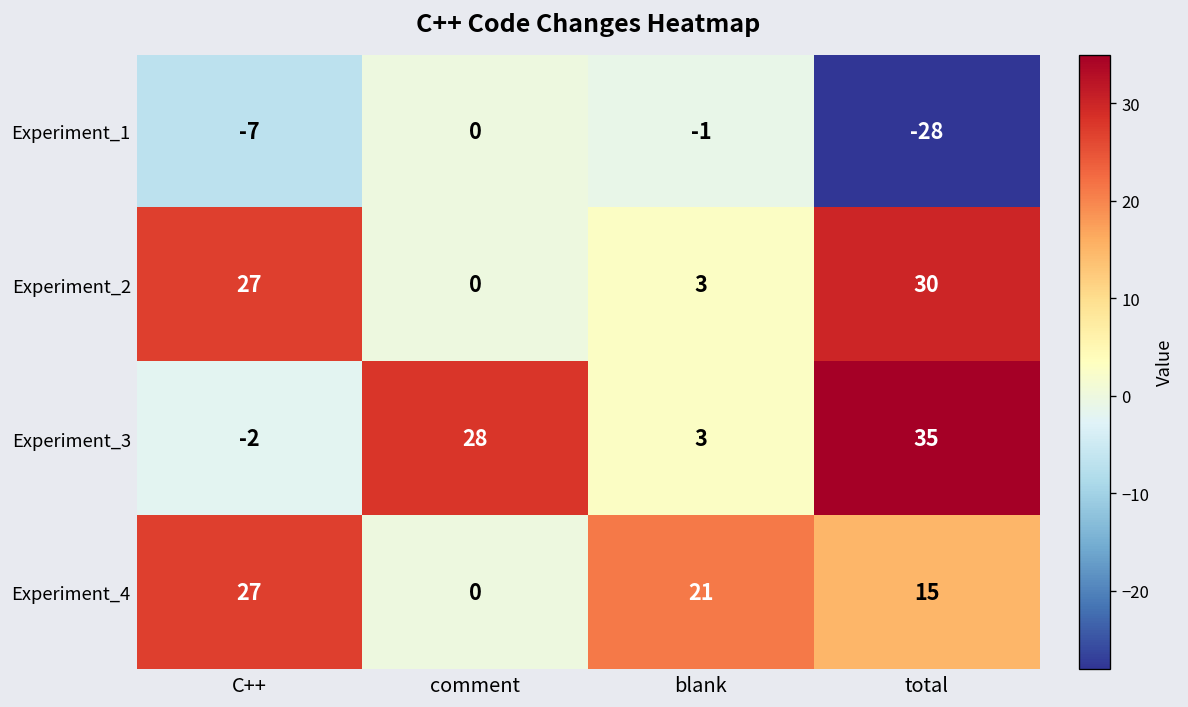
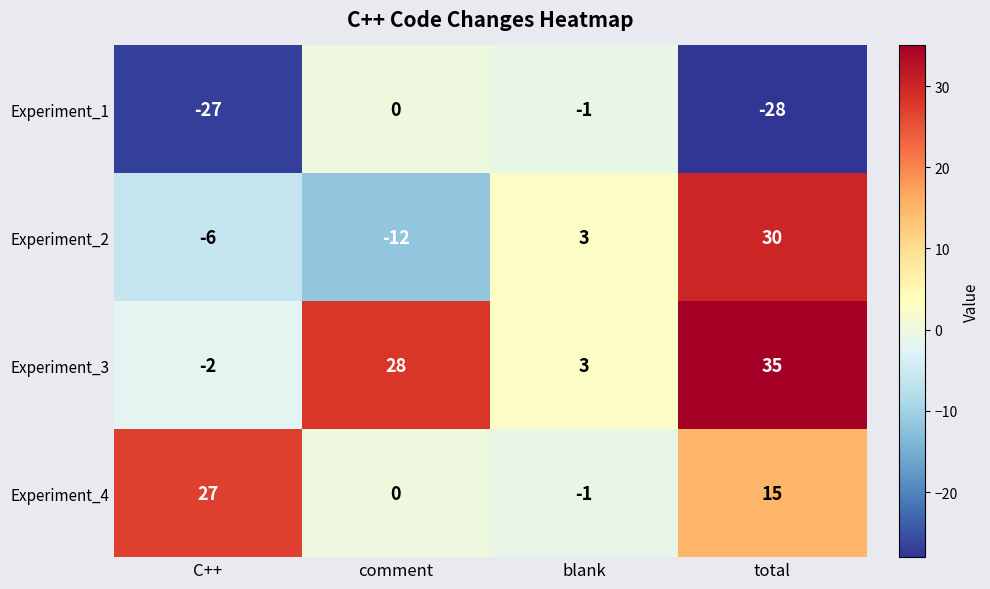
  {
    "Experiment_1": {
-     "C++": -7,
+     "C++": -27,
      "comment": 0,
      "blank": -1,
      "total": -28
    },
    "Experiment_2": {
-     "C++": 27,
-     "comment": 0,
+     "C++": -6,
+     "comment": -12,
      "blank": 3,
      "total": 30
    },
    "Experiment_3": {
      "C++": -2,
      "comment": 28,
      "blank": 3,
      "total": 35
    },
    "Experiment_4": {
      "C++": 27,
      "comment": 0,
-     "blank": 21,
+     "blank": -1,
      "total": 15
    }
  }
